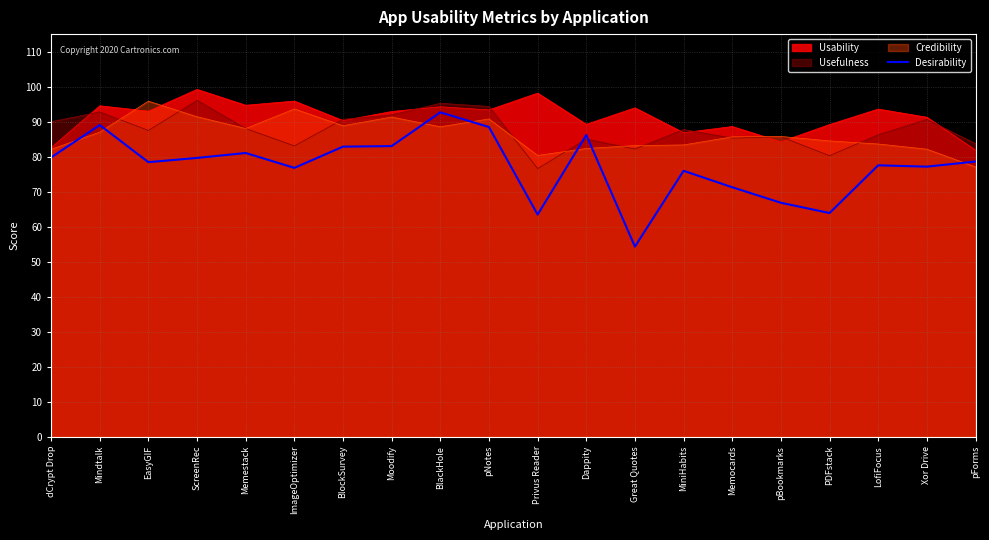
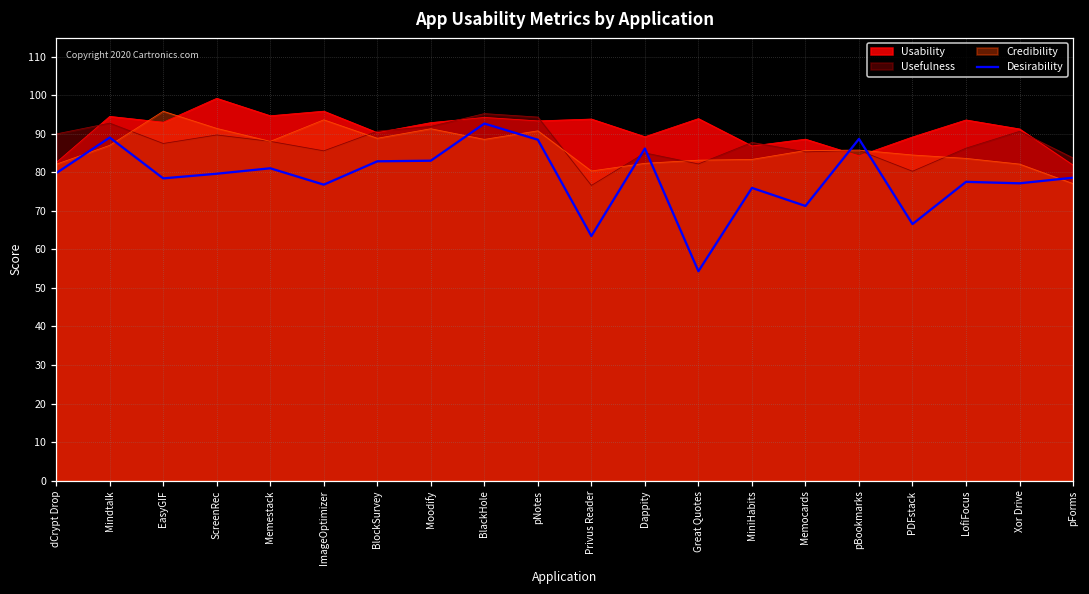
  {
    "Usability": {
      "Mindtalk": 95,
      "EasyGIF": 93,
      "ScreenRec": 99,
      "Memestack": 95,
      "ImageOptimizer": 96,
      "Moodify": 93,
      "BlackHole": 94,
      "pNotes": 93,
-     "Privus Reader": 98,
+     "Privus Reader": 94,
      "Dappity": 89,
      "Great Quotes": 94,
      "MiniHabits": 87,
      "Memocards": 89,
      "pBookmarks": 84,
      "PDFstack": 89,
      "LofiFocus": 94,
      "pForms": 82
    },
    "Usefulness": {
      "dCrypt Drop": 90,
      "Mindtalk": 93,
      "EasyGIF": 88,
-     "ScreenRec": 96,
-     "ImageOptimizer": 83,
+     "ScreenRec": 90,
+     "ImageOptimizer": 86,
      "BlackHole": 95,
      "pNotes": 94,
      "Privus Reader": 77,
      "Dappity": 85,
      "Great Quotes": 82,
      "MiniHabits": 88,
      "PDFstack": 80,
      "LofiFocus": 86,
      "pForms": 84
    },
    "Credibility": {
      "Mindtalk": 87,
      "EasyGIF": 96,
      "ScreenRec": 91,
      "ImageOptimizer": 94,
      "BlockSurvey": 89,
      "BlackHole": 89,
      "pNotes": 91,
      "Privus Reader": 80,
      "Dappity": 82,
      "Great Quotes": 83,
      "MiniHabits": 83,
      "PDFstack": 85,
      "LofiFocus": 84,
      "Xor Drive": 82,
      "pForms": 77
    },
    "Desirability": {
      "dCrypt Drop": 80,
      "Mindtalk": 89,
      "EasyGIF": 78,
      "ScreenRec": 80,
      "Memestack": 81,
      "ImageOptimizer": 77,
      "BlockSurvey": 83,
      "Moodify": 83,
      "BlackHole": 93,
      "pNotes": 88,
      "Privus Reader": 63,
      "Dappity": 86,
      "Great Quotes": 54,
      "MiniHabits": 76,
      "Memocards": 71,
-     "pBookmarks": 67,
-     "PDFstack": 64,
+     "pBookmarks": 89,
+     "PDFstack": 67,
      "LofiFocus": 78,
      "Xor Drive": 77,
      "pForms": 79
    }
  }
